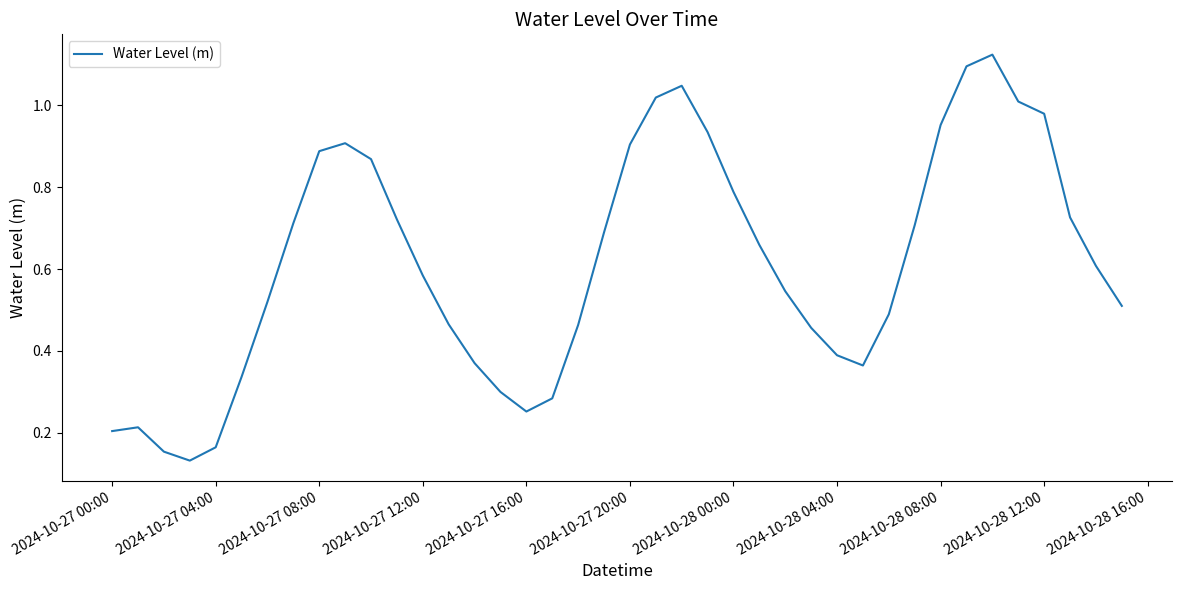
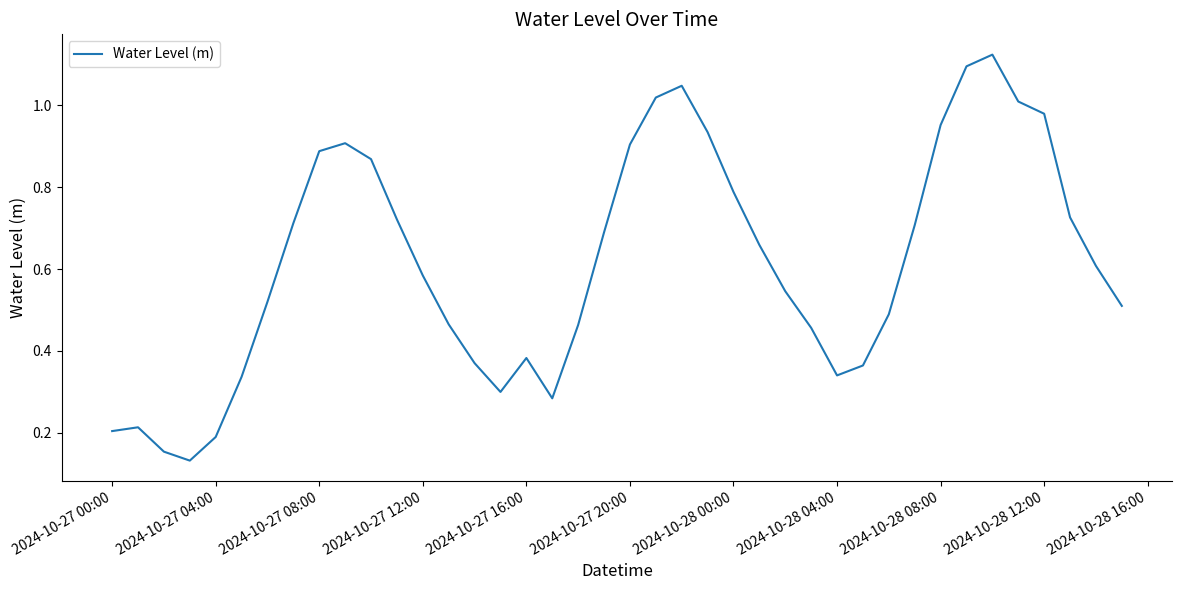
  {
    "2024-10-27 00:00": 0.20,
-   "2024-10-27 04:00": 0.16,
+   "2024-10-27 04:00": 0.19,
    "2024-10-27 08:00": 0.89,
    "2024-10-27 12:00": 0.58,
-   "2024-10-27 16:00": 0.25,
+   "2024-10-27 16:00": 0.38,
    "2024-10-27 20:00": 0.90,
    "2024-10-28 00:00": 0.79,
-   "2024-10-28 04:00": 0.39,
+   "2024-10-28 04:00": 0.34,
    "2024-10-28 08:00": 0.95,
    "2024-10-28 12:00": 0.98
  }
